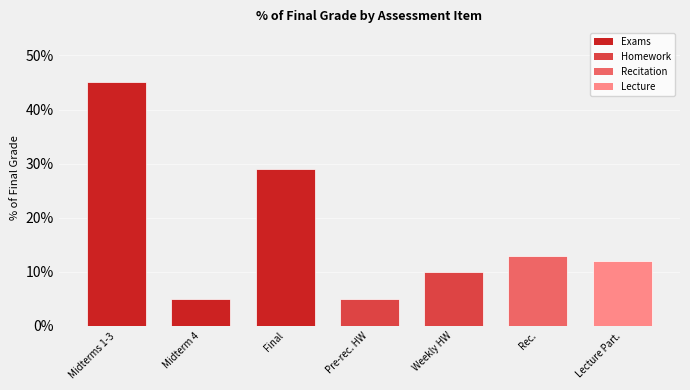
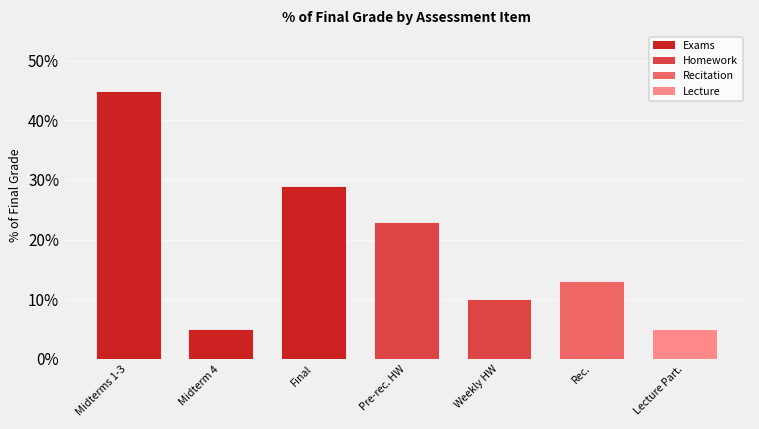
  {
    "Midterms 1-3": "45%",
    "Midterm 4": "5%",
    "Final": "29%",
-   "Pre-rec. HW": "5%",
+   "Pre-rec. HW": "23%",
    "Weekly HW": "10%",
    "Rec.": "13%",
-   "Lecture Part.": "12%"
+   "Lecture Part.": "5%"
  }
